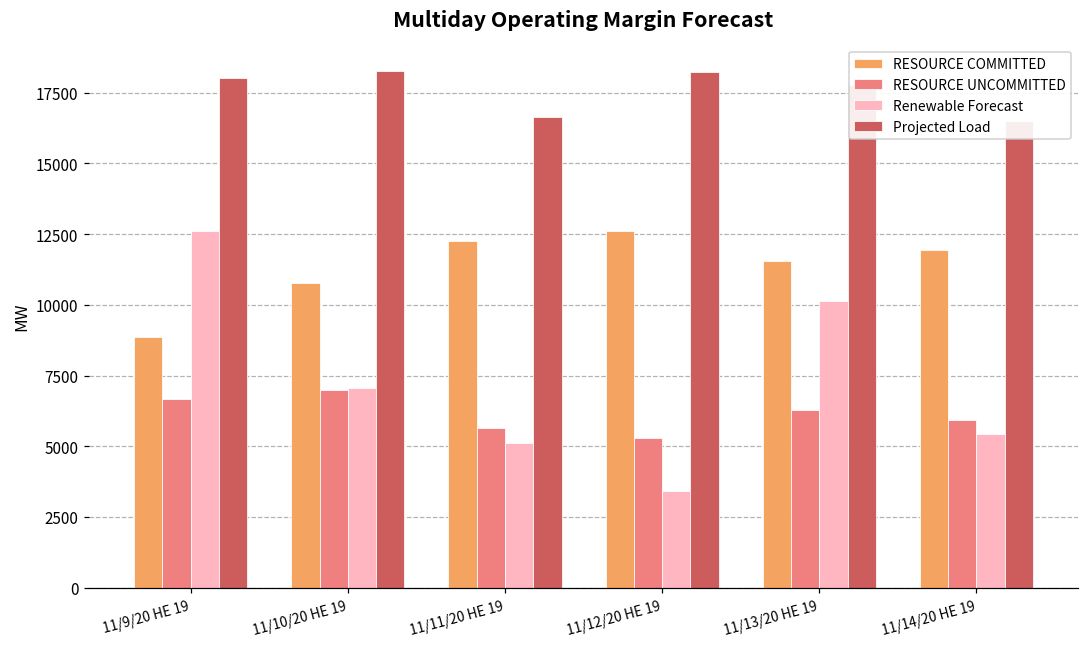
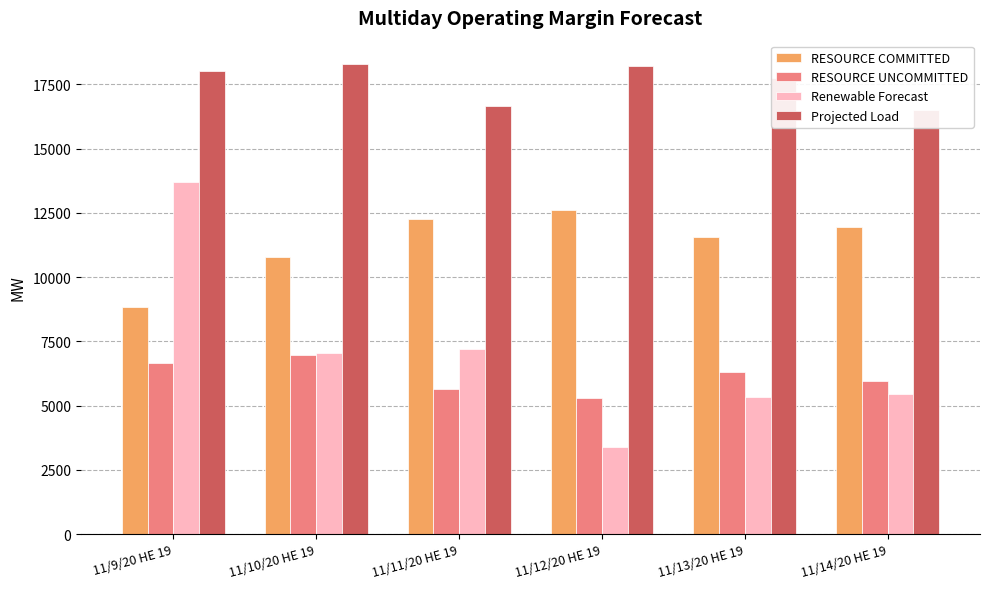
  {
    "Renewable Forecast": {
-     "11/9/20 HE 19": 12600,
+     "11/9/20 HE 19": 13700,
      "11/10/20 HE 19": 7100,
-     "11/11/20 HE 19": 5100,
+     "11/11/20 HE 19": 7200,
      "11/12/20 HE 19": 3400,
-     "11/13/20 HE 19": 10100,
+     "11/13/20 HE 19": 5300,
      "11/14/20 HE 19": 5400
    },
    "Projected Load": {
      "11/9/20 HE 19": 18000,
      "11/10/20 HE 19": 18300,
      "11/11/20 HE 19": 16600,
      "11/12/20 HE 19": 18200
    }
  }
